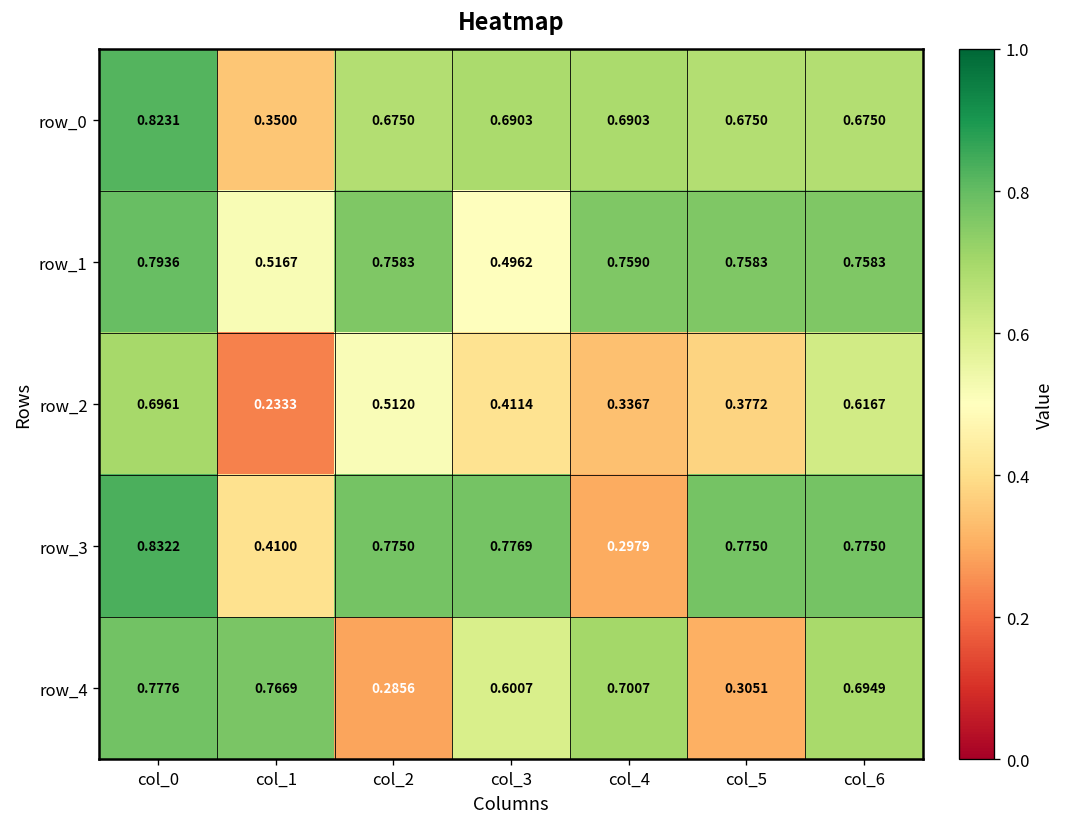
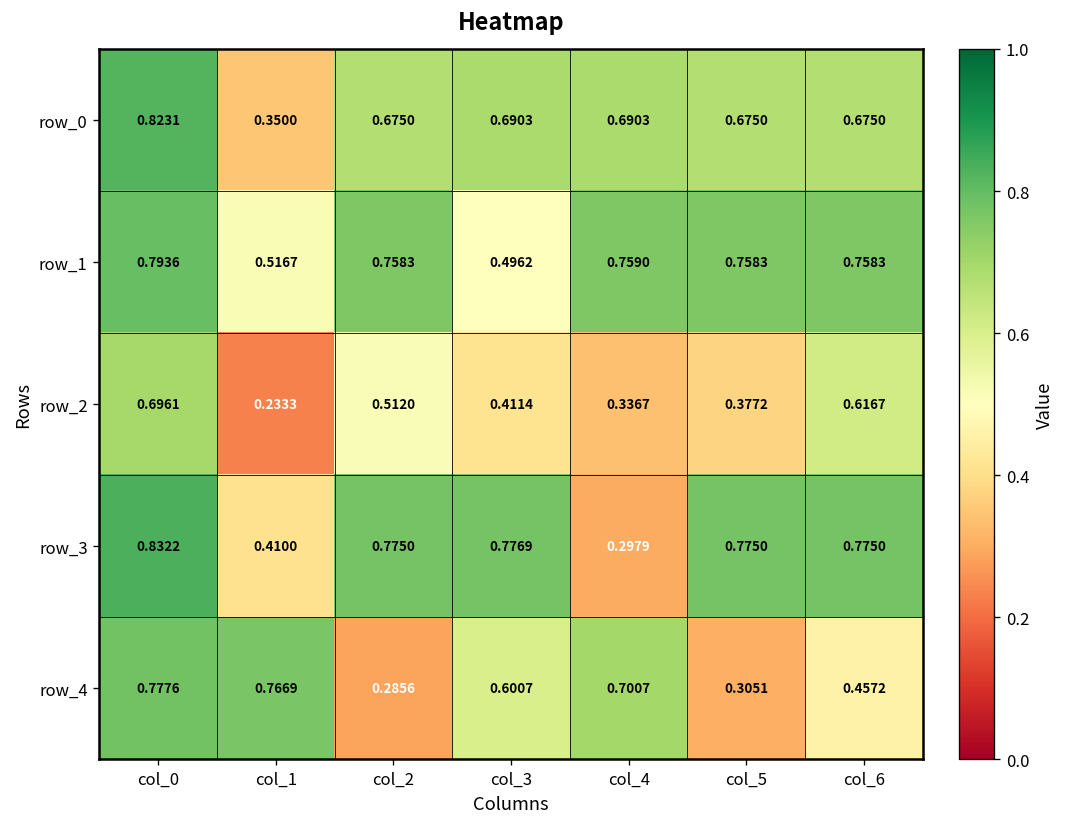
  {
    "row_0": {
      "col_0": 0.8231,
      "col_1": 0.3500,
      "col_2": 0.6750,
      "col_3": 0.6903,
      "col_4": 0.6903,
      "col_5": 0.6750,
      "col_6": 0.6750
    },
    "row_1": {
      "col_0": 0.7936,
      "col_1": 0.5167,
      "col_2": 0.7583,
      "col_3": 0.4962,
      "col_4": 0.7590,
      "col_5": 0.7583,
      "col_6": 0.7583
    },
    "row_2": {
      "col_0": 0.6961,
      "col_1": 0.2333,
      "col_2": 0.5120,
      "col_3": 0.4114,
      "col_4": 0.3367,
      "col_5": 0.3772,
      "col_6": 0.6167
    },
    "row_3": {
      "col_0": 0.8322,
      "col_1": 0.4100,
      "col_2": 0.7750,
      "col_3": 0.7769,
      "col_4": 0.2979,
      "col_5": 0.7750,
      "col_6": 0.7750
    },
    "row_4": {
      "col_0": 0.7776,
      "col_1": 0.7669,
      "col_2": 0.2856,
      "col_3": 0.6007,
      "col_4": 0.7007,
      "col_5": 0.3051,
-     "col_6": 0.6949
+     "col_6": 0.4572
    }
  }
